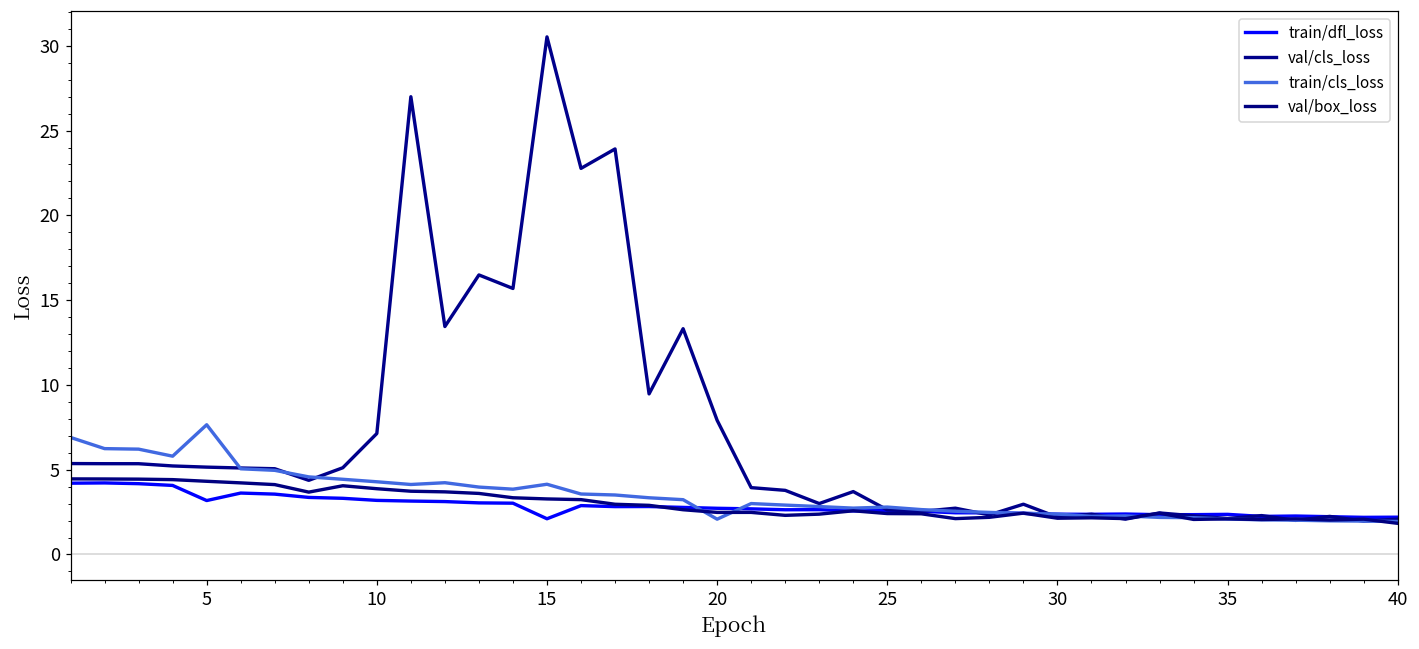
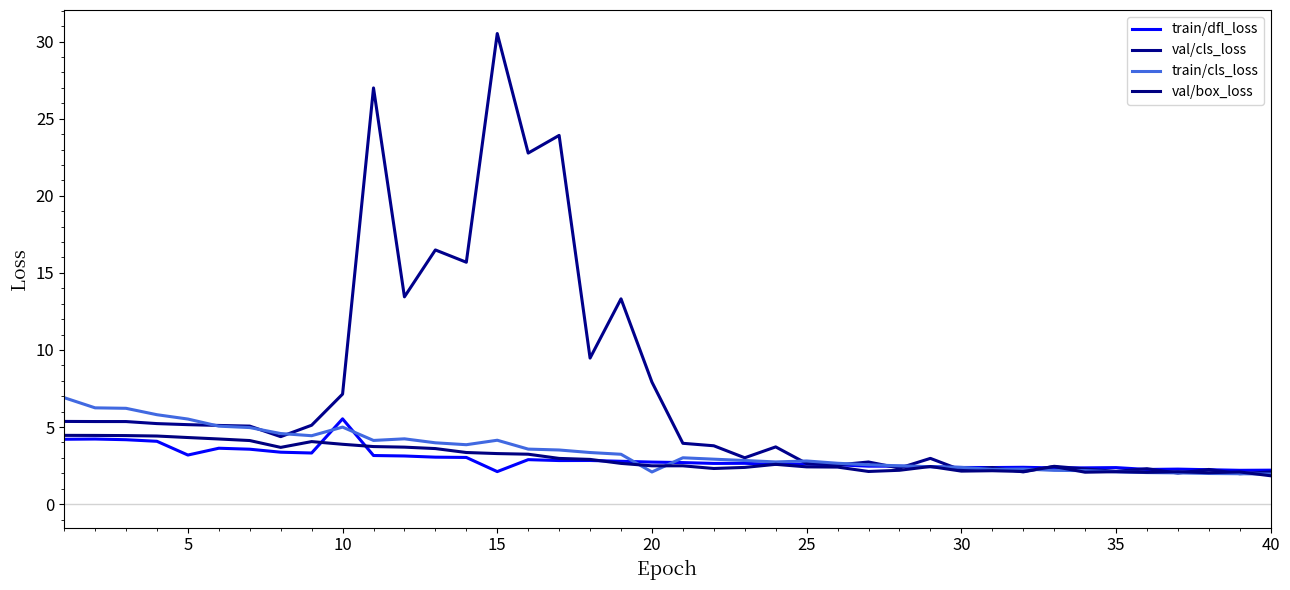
  {
    "train/dfl_loss": {
      "5": 3.2,
-     "10": 3.2,
+     "10": 5.5,
      "15": 2.1,
      "20": 2.7,
      "35": 2.4
    },
    "train/cls_loss": {
-     "5": 7.7,
-     "10": 4.3,
+     "5": 5.5,
+     "10": 5.0,
      "15": 4.1,
      "20": 2.1
    }
  }
